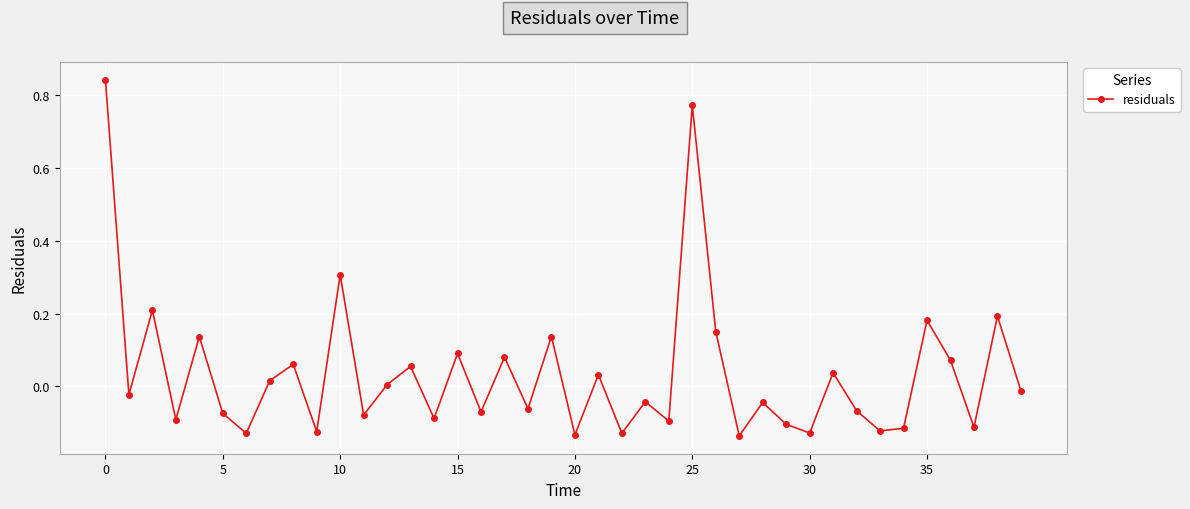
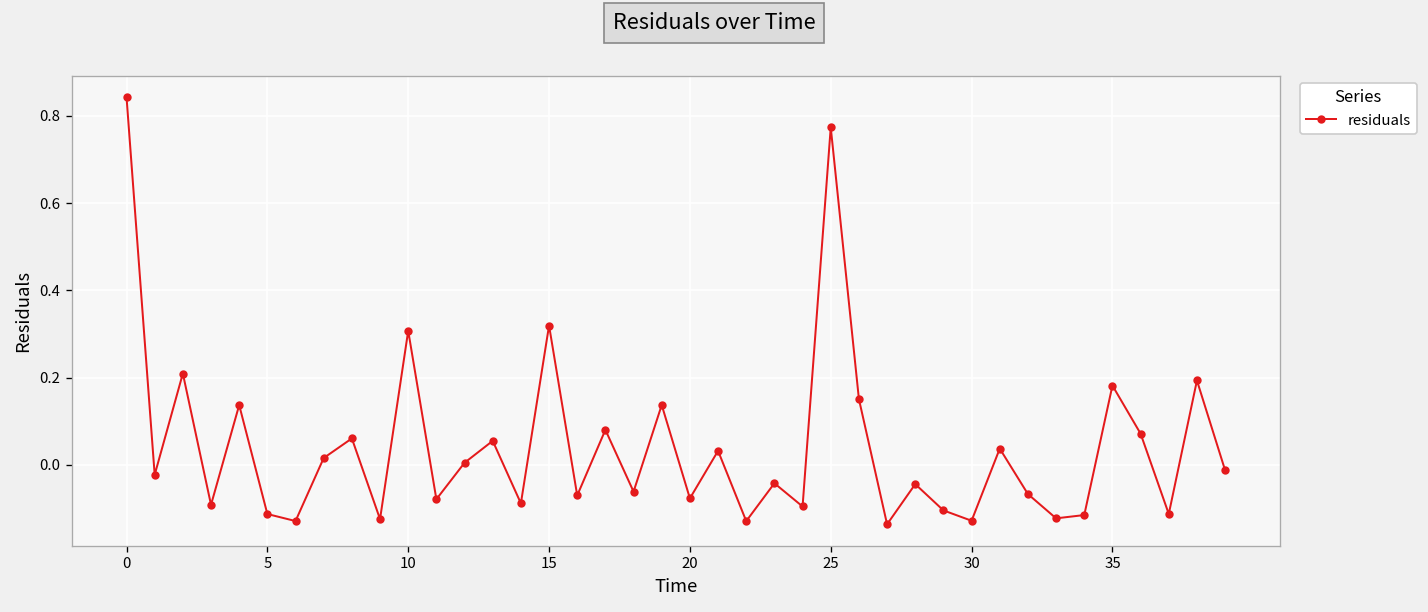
  {
    "0": 0.84,
-   "5": -0.07,
+   "5": -0.11,
    "10": 0.31,
-   "15": 0.09,
-   "20": -0.13,
+   "15": 0.32,
+   "20": -0.08,
    "25": 0.77,
    "30": -0.13,
    "35": 0.18
  }
